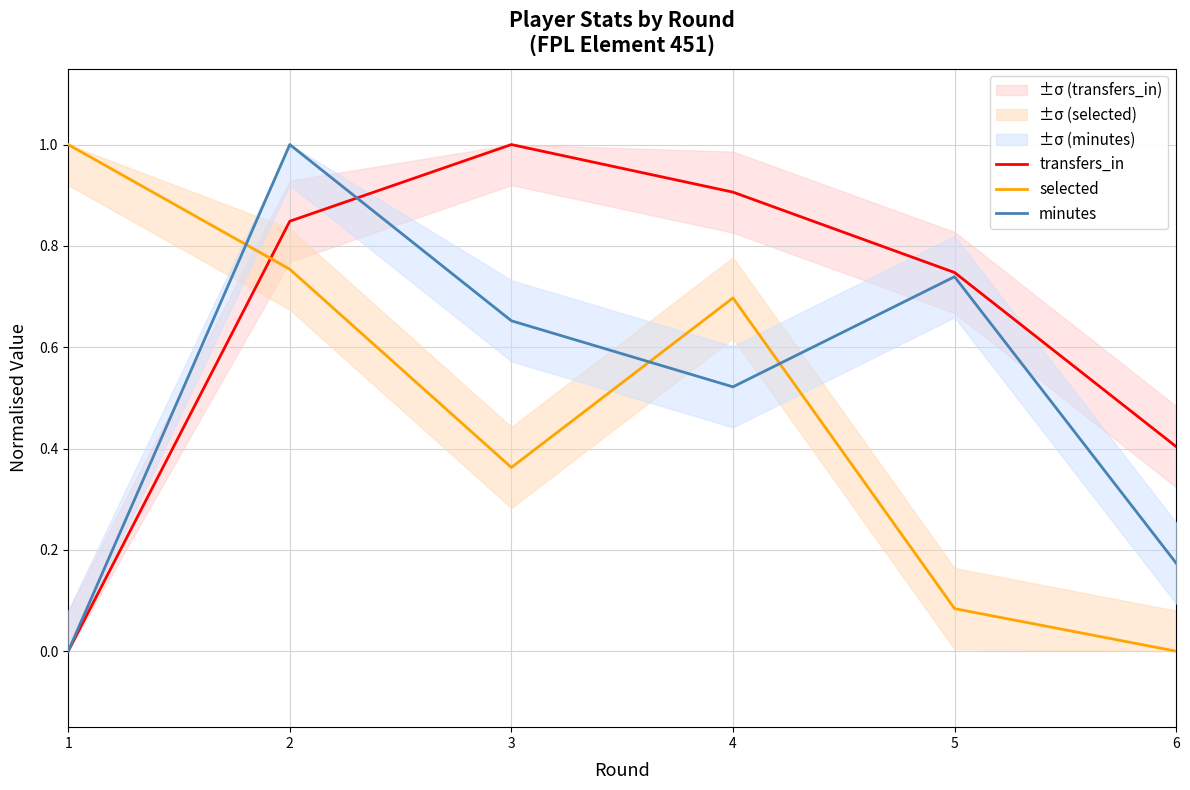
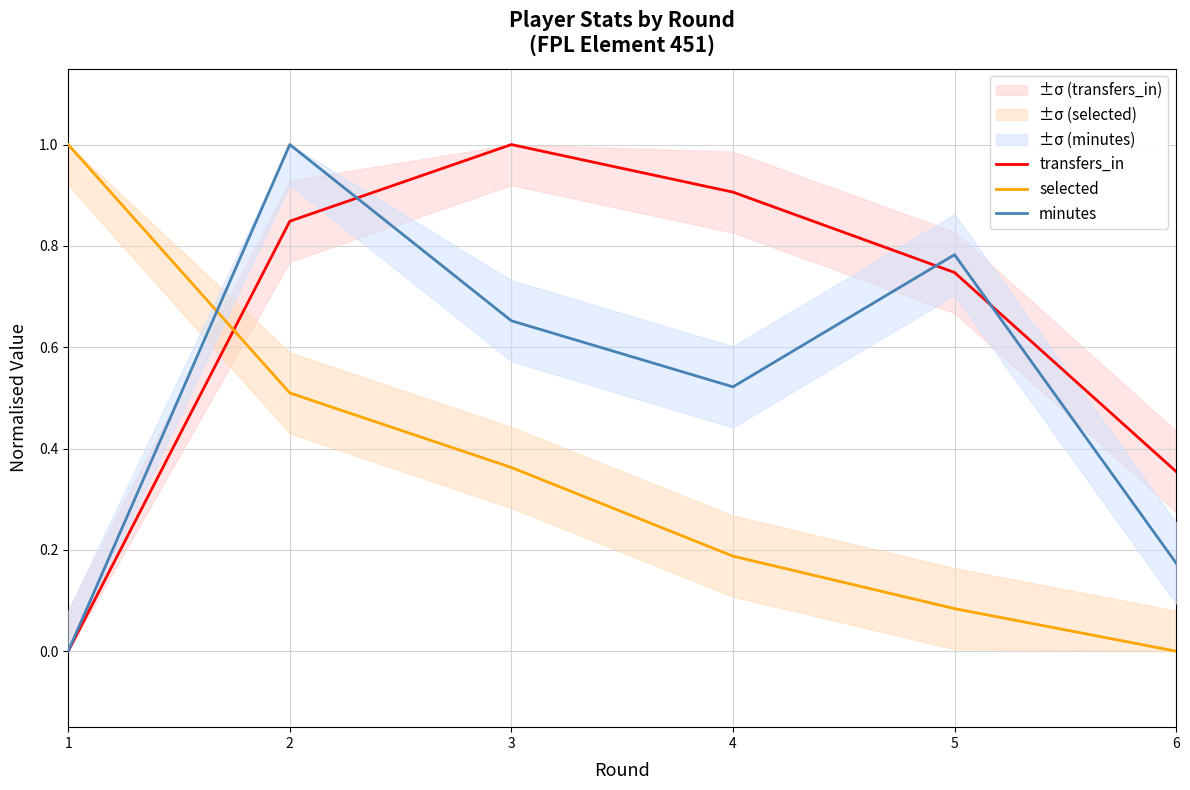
  {
    "transfers_in": {
      "2": 0.85,
      "4": 0.91,
      "5": 0.75,
-     "6": 0.40
+     "6": 0.35
    },
    "selected": {
-     "2": 0.75,
+     "2": 0.51,
      "3": 0.36,
-     "4": 0.70,
+     "4": 0.19,
      "5": 0.08,
      "6": 0.00
    },
    "minutes": {
      "3": 0.65,
      "4": 0.52,
-     "5": 0.74,
+     "5": 0.78,
      "6": 0.17
    }
  }
